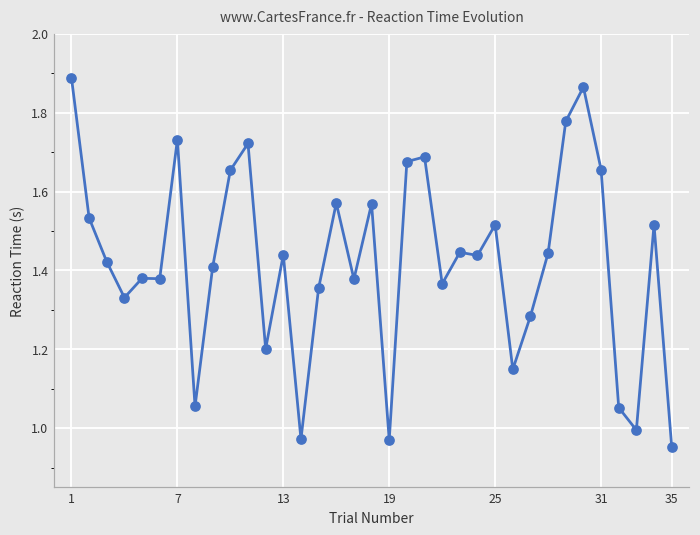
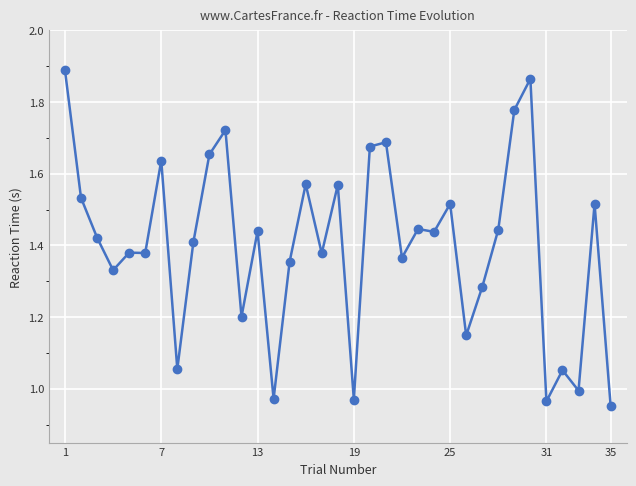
  {
    "1": 1.89,
-   "7": 1.73,
+   "7": 1.64,
    "13": 1.44,
    "19": 0.97,
    "25": 1.52,
-   "31": 1.66,
+   "31": 0.97,
    "35": 0.95
  }
